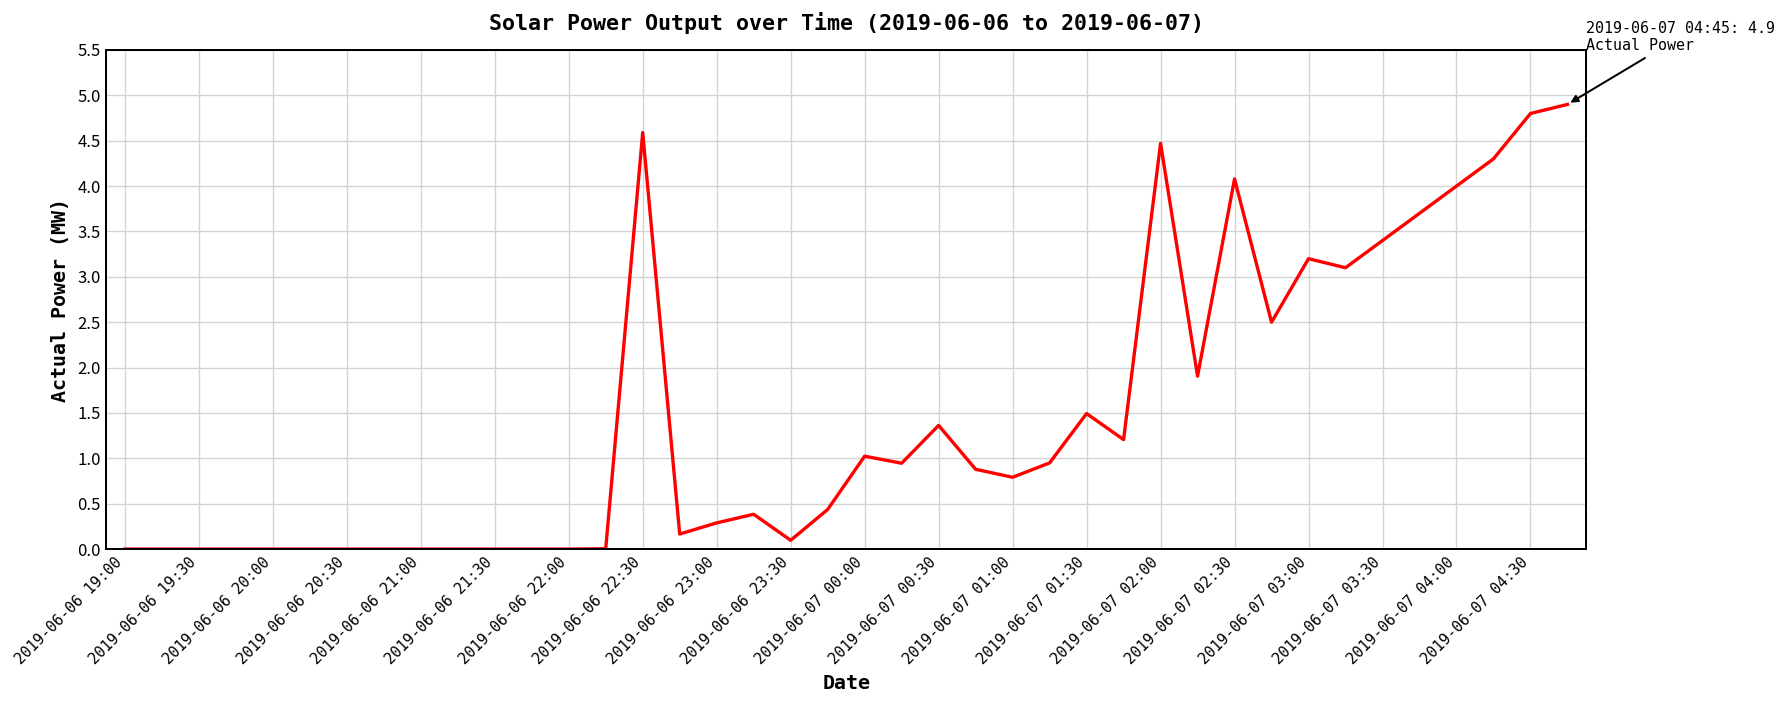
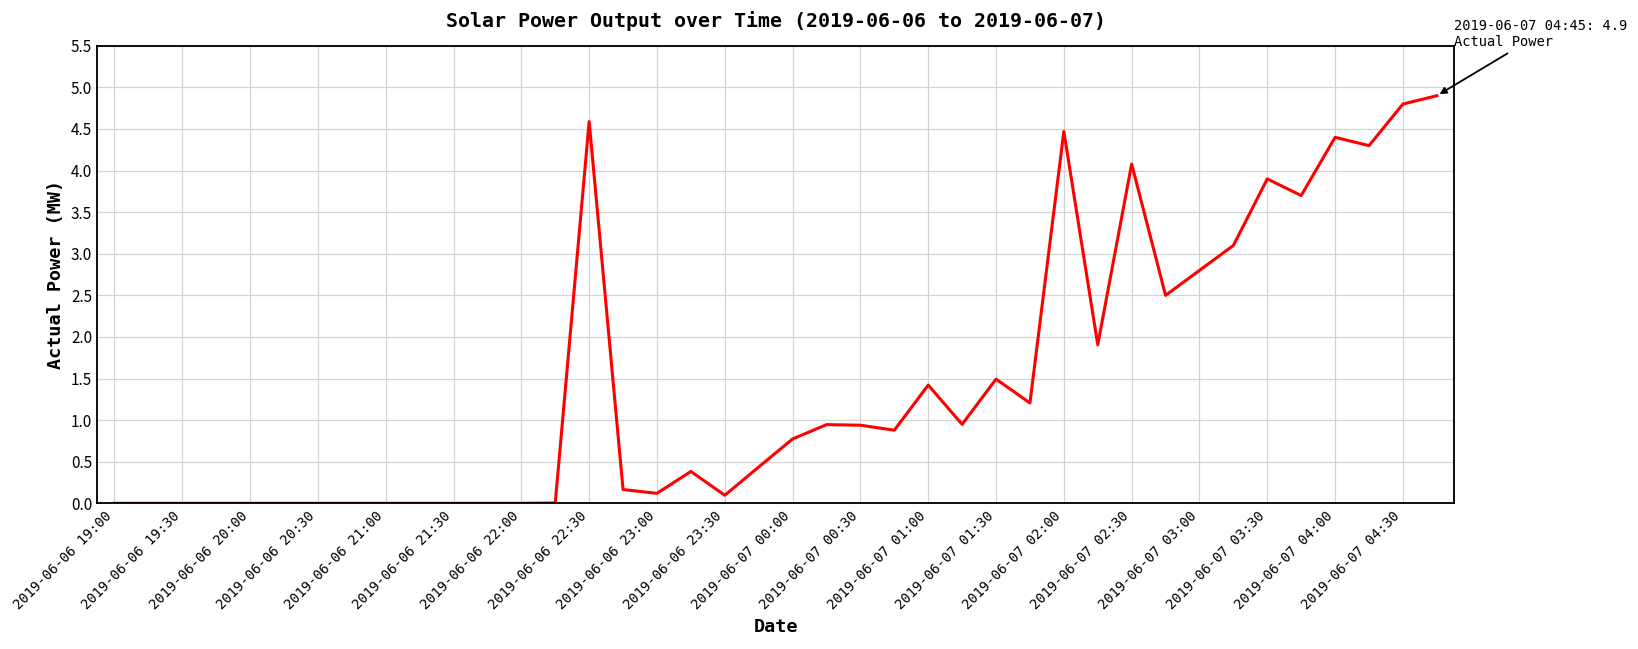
  {
    "2019-06-06 19:00": 0.0,
    "2019-06-06 19:30": 0.0,
    "2019-06-06 20:00": 0.0,
    "2019-06-06 20:30": 0.0,
    "2019-06-06 21:00": 0.0,
    "2019-06-06 21:30": 0.0,
    "2019-06-06 22:00": 0.0,
    "2019-06-06 22:30": 4.6,
-   "2019-06-06 23:00": 0.3,
+   "2019-06-06 23:00": 0.1,
    "2019-06-06 23:30": 0.1,
-   "2019-06-07 00:00": 1.0,
-   "2019-06-07 00:30": 1.4,
-   "2019-06-07 01:00": 0.8,
+   "2019-06-07 00:00": 0.8,
+   "2019-06-07 00:30": 0.9,
+   "2019-06-07 01:00": 1.4,
    "2019-06-07 01:30": 1.5,
    "2019-06-07 02:00": 4.5,
    "2019-06-07 02:30": 4.1,
-   "2019-06-07 03:00": 3.2,
-   "2019-06-07 03:30": 3.4,
-   "2019-06-07 04:00": 4.0,
+   "2019-06-07 03:00": 2.8,
+   "2019-06-07 03:30": 3.9,
+   "2019-06-07 04:00": 4.4,
    "2019-06-07 04:30": 4.8
  }
